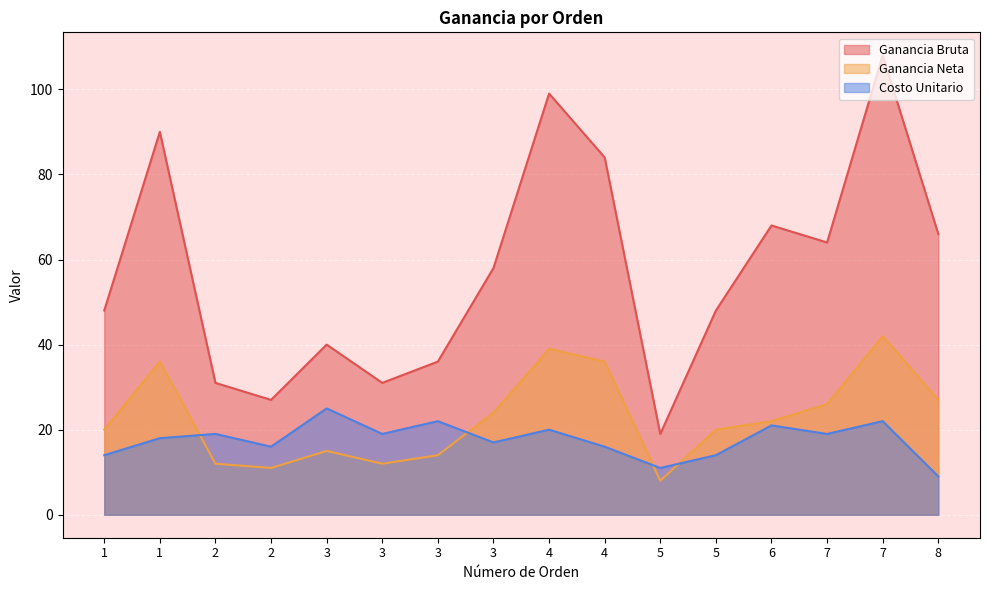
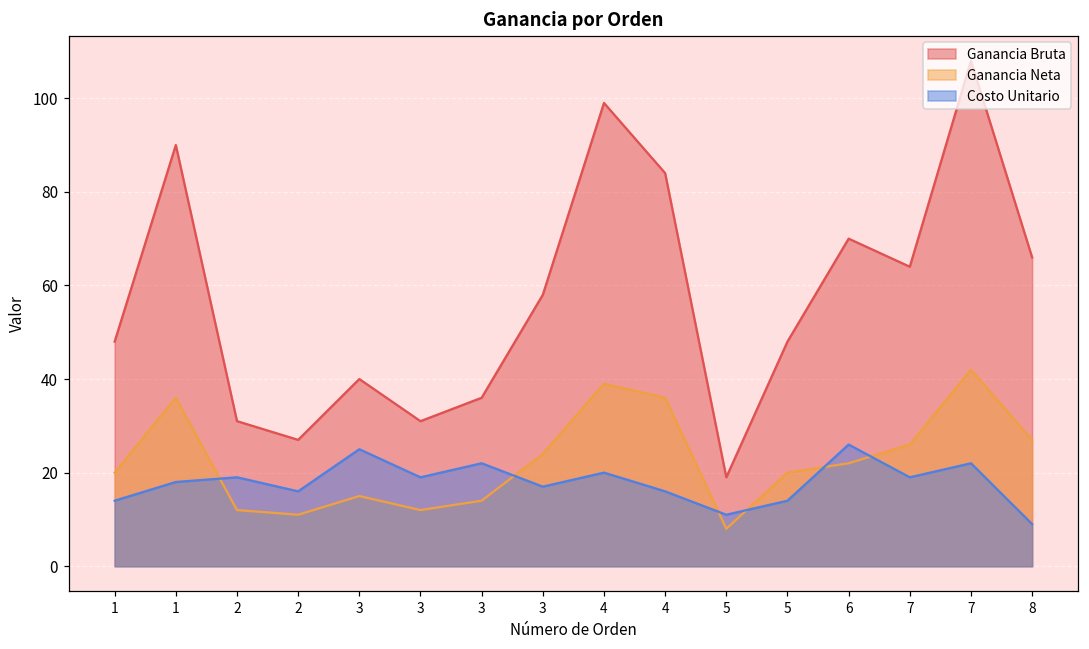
  {
    "Ganancia Bruta": {
-     "6": 68,
+     "6": 70,
      "8": 66
    },
    "Ganancia Neta": {
      "6": 22,
      "8": 27
    },
    "Costo Unitario": {
-     "6": 21,
+     "6": 26,
      "8": 9
    }
  }
